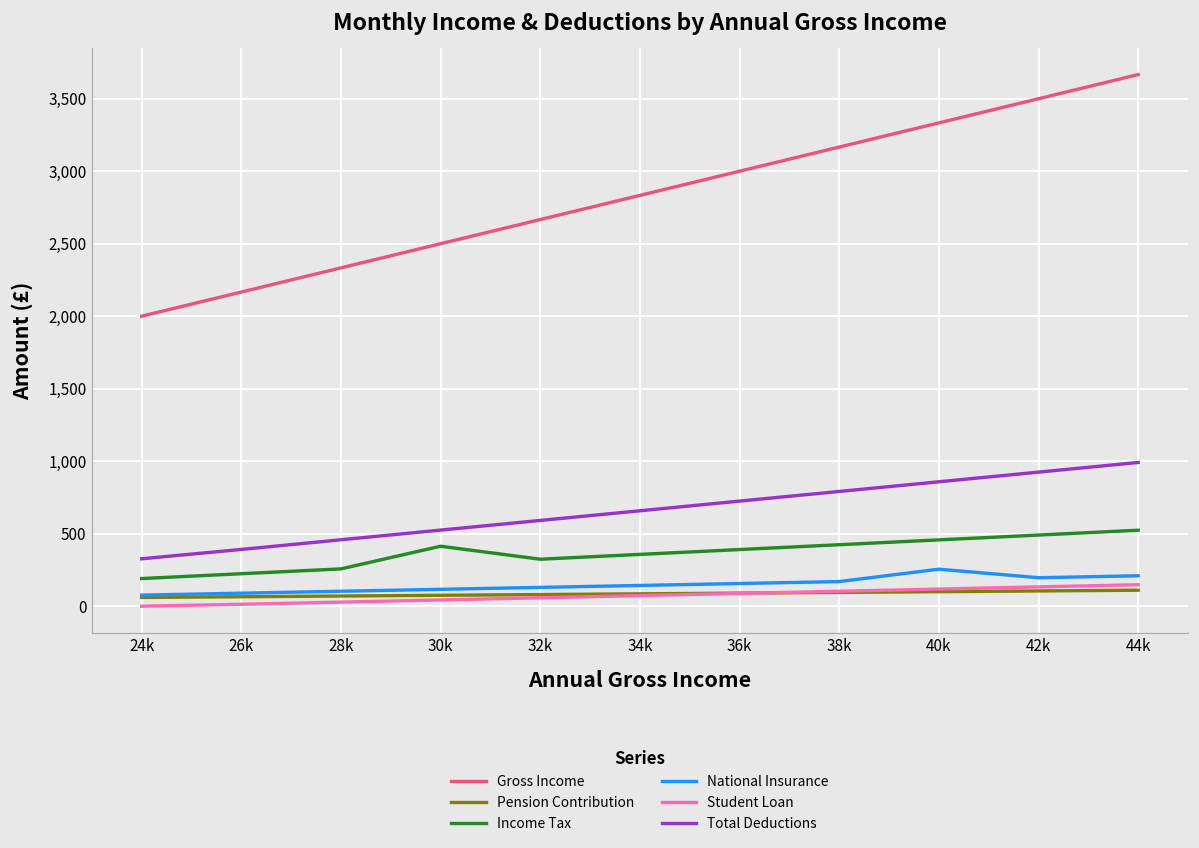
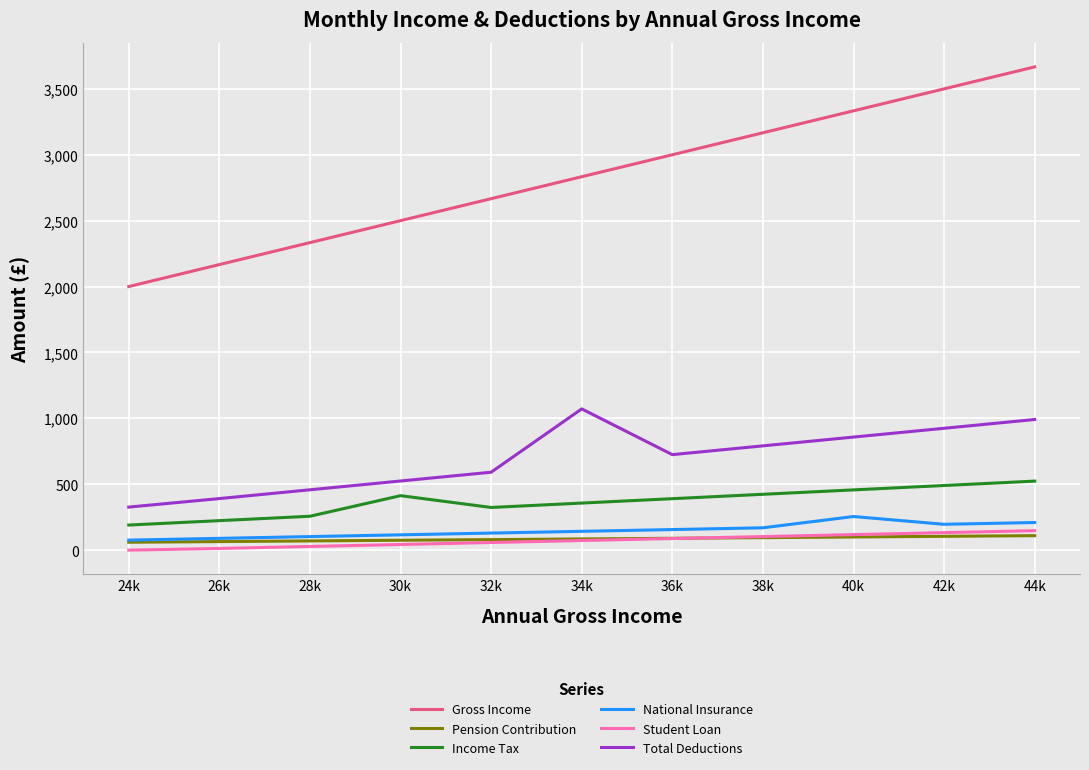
  {
    "Gross Income": {
      "24k": "2,000",
      "26k": "2,170",
      "28k": "2,330",
      "30k": "2,500",
      "32k": "2,670",
      "34k": "2,830",
      "36k": "3,000",
      "38k": "3,170",
      "40k": "3,330",
      "42k": "3,500",
      "44k": "3,670"
    },
    "Pension Contribution": {
      "26k": "70",
      "28k": "70",
      "30k": "80",
      "32k": "80",
      "42k": "110",
      "44k": "110"
    },
    "Income Tax": {
      "24k": "190",
      "26k": "220",
      "28k": "260",
      "30k": "410",
      "32k": "320",
      "34k": "360",
      "36k": "390",
      "38k": "420",
      "40k": "460",
      "42k": "490",
      "44k": "520"
    },
    "National Insurance": {
      "26k": "90",
      "28k": "100",
      "30k": "120",
      "32k": "130",
      "34k": "140",
      "36k": "160",
      "38k": "170",
      "40k": "260",
      "42k": "200",
      "44k": "210"
    },
    "Student Loan": {
      "24k": "0",
      "26k": "10",
      "28k": "30",
      "30k": "40",
      "32k": "60",
      "42k": "130",
      "44k": "150"
    },
    "Total Deductions": {
      "24k": "330",
      "26k": "390",
      "28k": "460",
      "30k": "520",
      "32k": "590",
-     "34k": "660",
+     "34k": "1,070",
      "36k": "720",
      "38k": "790",
      "40k": "860",
      "42k": "920",
      "44k": "990"
    }
  }
